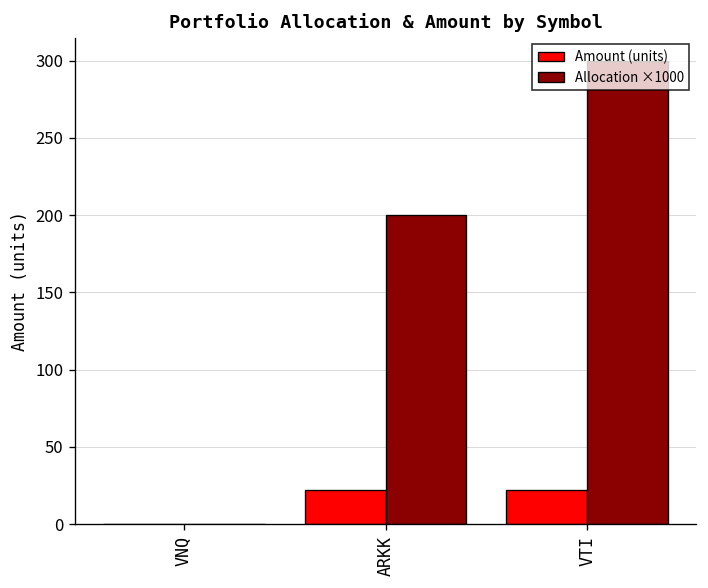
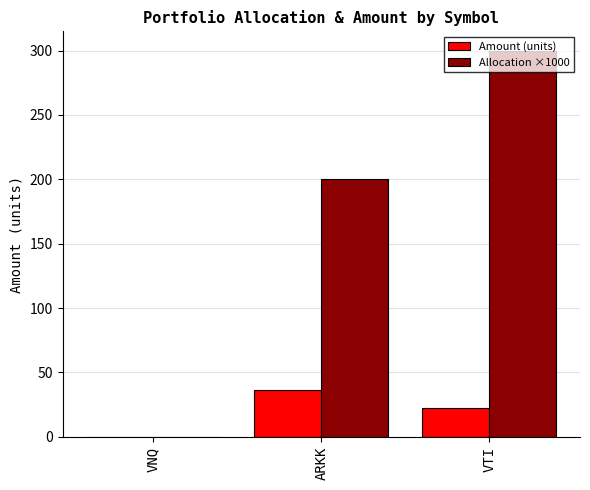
  {
    "Amount (units)": {
      "VNQ": 0,
-     "ARKK": 22,
+     "ARKK": 36,
      "VTI": 22
    },
    "Allocation ×1000": {
      "VNQ": 0,
      "ARKK": 200
    }
  }
